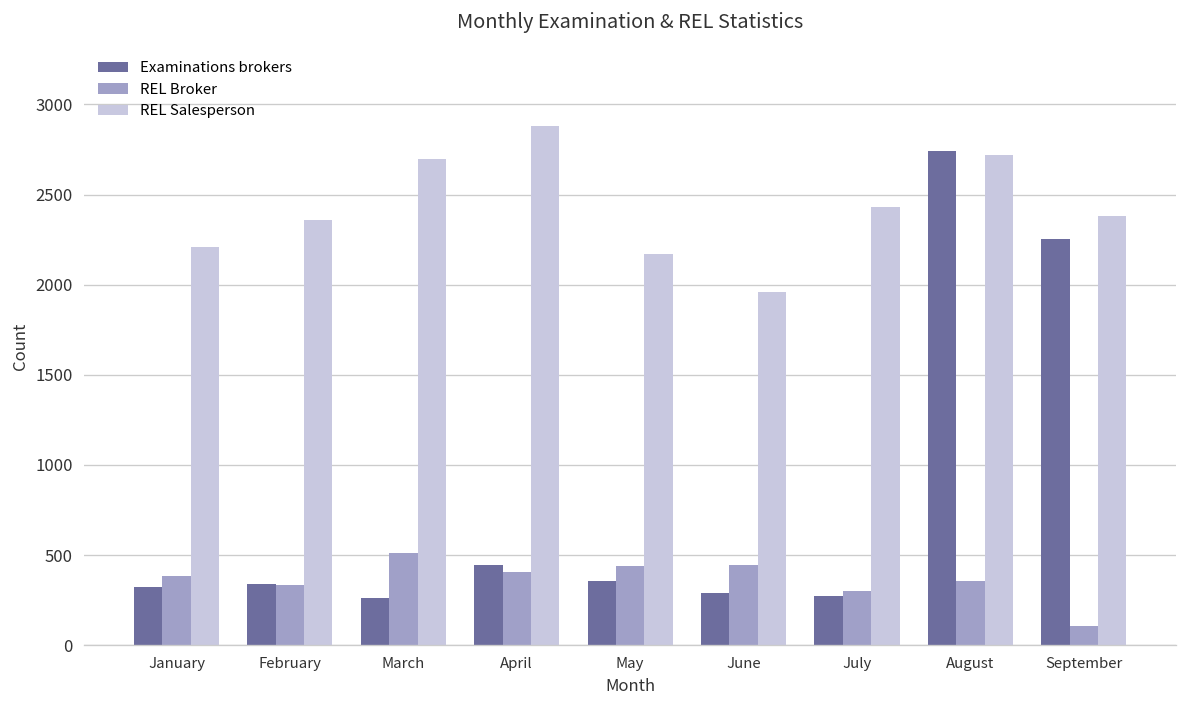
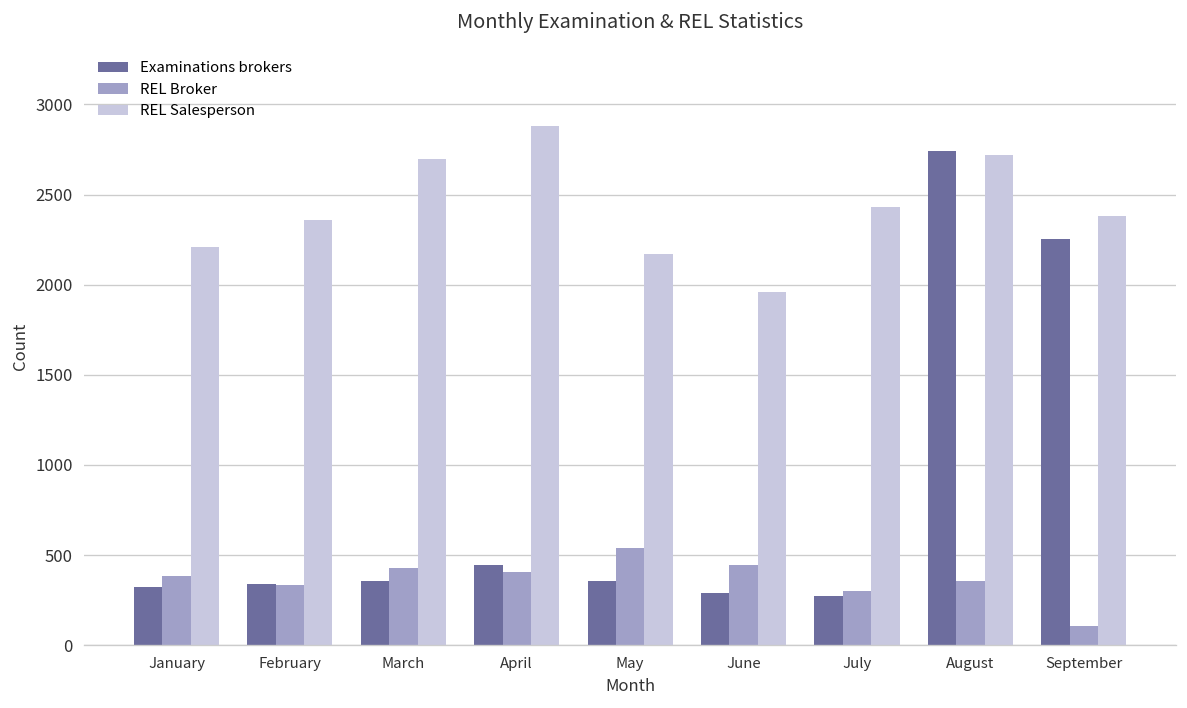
  {
    "Examinations brokers": {
      "January": 330,
      "February": 340,
-     "March": 260,
+     "March": 360,
      "April": 450,
      "May": 360,
      "June": 290,
      "July": 270,
      "August": 2740,
      "September": 2260
    },
    "REL Broker": {
      "January": 380,
      "February": 340,
-     "March": 510,
+     "March": 430,
      "April": 410,
-     "May": 440,
+     "May": 540,
      "June": 440,
      "July": 300,
      "August": 360,
      "September": 110
    },
    "REL Salesperson": {
      "January": 2210,
      "February": 2360,
      "March": 2700,
      "April": 2880,
      "May": 2170,
      "June": 1960,
      "July": 2430,
      "August": 2720,
      "September": 2380
    }
  }
